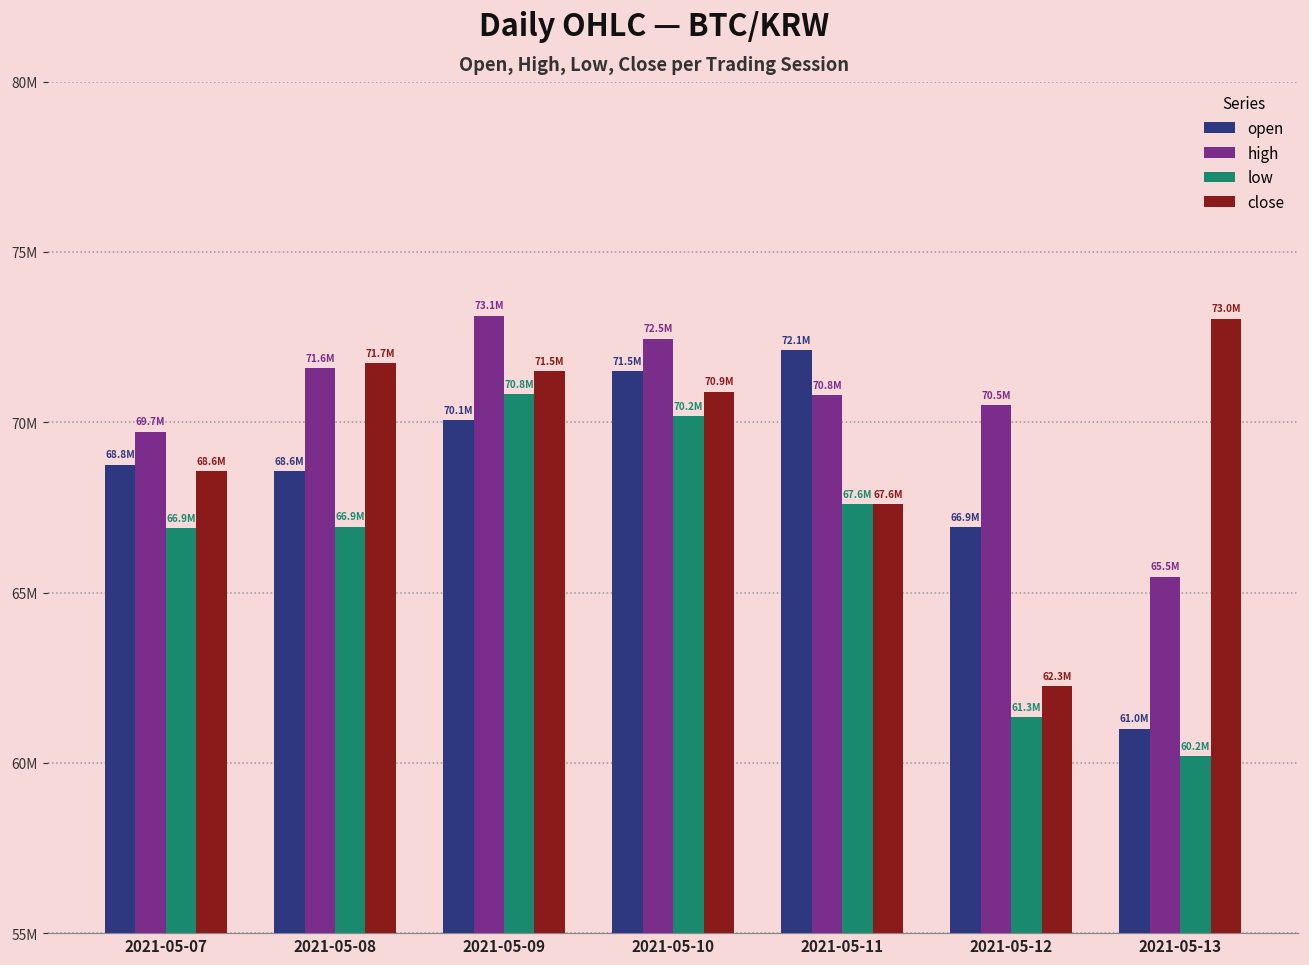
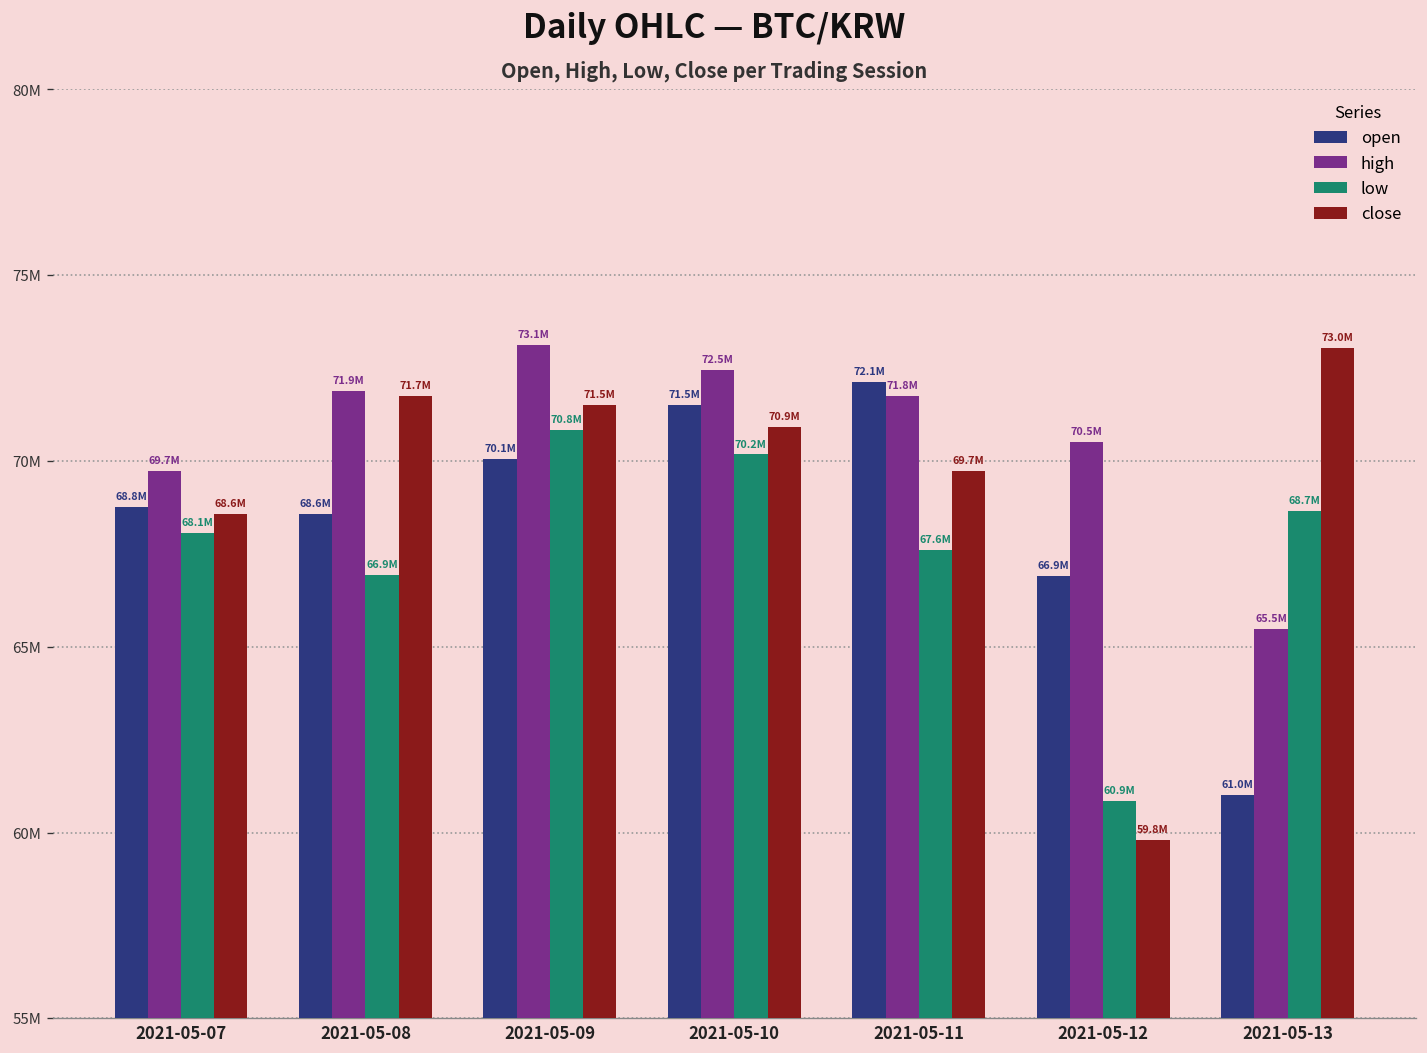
  {
    "open": {
      "2021-05-07": "68.8M",
      "2021-05-08": "68.6M",
      "2021-05-09": "70.1M",
      "2021-05-10": "71.5M",
      "2021-05-11": "72.1M",
      "2021-05-12": "66.9M",
      "2021-05-13": "61.0M"
    },
    "high": {
      "2021-05-07": "69.7M",
-     "2021-05-08": "71.6M",
+     "2021-05-08": "71.9M",
      "2021-05-09": "73.1M",
      "2021-05-10": "72.5M",
-     "2021-05-11": "70.8M",
+     "2021-05-11": "71.8M",
      "2021-05-12": "70.5M",
      "2021-05-13": "65.5M"
    },
    "low": {
-     "2021-05-07": "66.9M",
+     "2021-05-07": "68.1M",
      "2021-05-08": "66.9M",
      "2021-05-09": "70.8M",
      "2021-05-10": "70.2M",
      "2021-05-11": "67.6M",
-     "2021-05-12": "61.3M",
-     "2021-05-13": "60.2M"
+     "2021-05-12": "60.9M",
+     "2021-05-13": "68.7M"
    },
    "close": {
      "2021-05-07": "68.6M",
      "2021-05-08": "71.7M",
      "2021-05-09": "71.5M",
      "2021-05-10": "70.9M",
-     "2021-05-11": "67.6M",
-     "2021-05-12": "62.3M",
+     "2021-05-11": "69.7M",
+     "2021-05-12": "59.8M",
      "2021-05-13": "73.0M"
    }
  }
